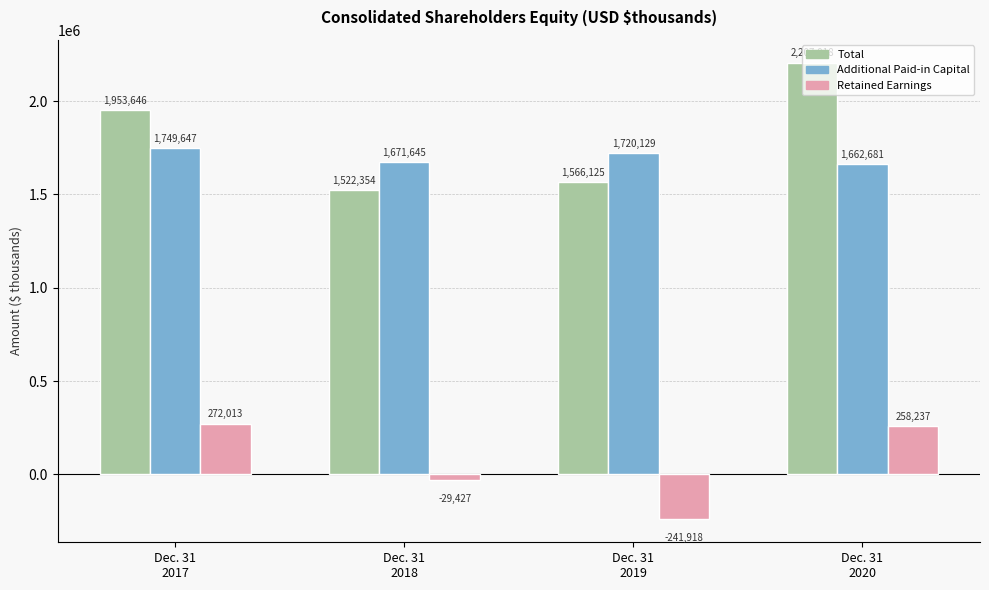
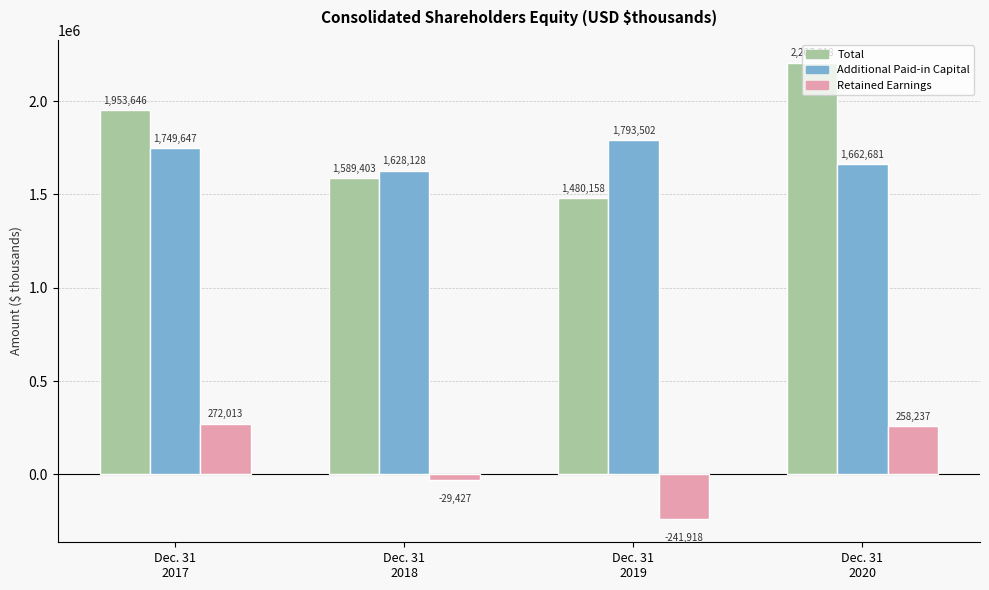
  {
    "Total": {
      "Dec. 31 2017": "1,953,646",
-     "Dec. 31 2018": "1,522,354",
-     "Dec. 31 2019": "1,566,125"
+     "Dec. 31 2018": "1,589,403",
+     "Dec. 31 2019": "1,480,158"
    },
    "Additional Paid-in Capital": {
      "Dec. 31 2017": "1,749,647",
-     "Dec. 31 2018": "1,671,645",
-     "Dec. 31 2019": "1,720,129",
+     "Dec. 31 2018": "1,628,128",
+     "Dec. 31 2019": "1,793,502",
      "Dec. 31 2020": "1,662,681"
    },
    "Retained Earnings": {
      "Dec. 31 2017": "272,013",
      "Dec. 31 2018": "-29,427",
      "Dec. 31 2019": "-241,918",
      "Dec. 31 2020": "258,237"
    }
  }
